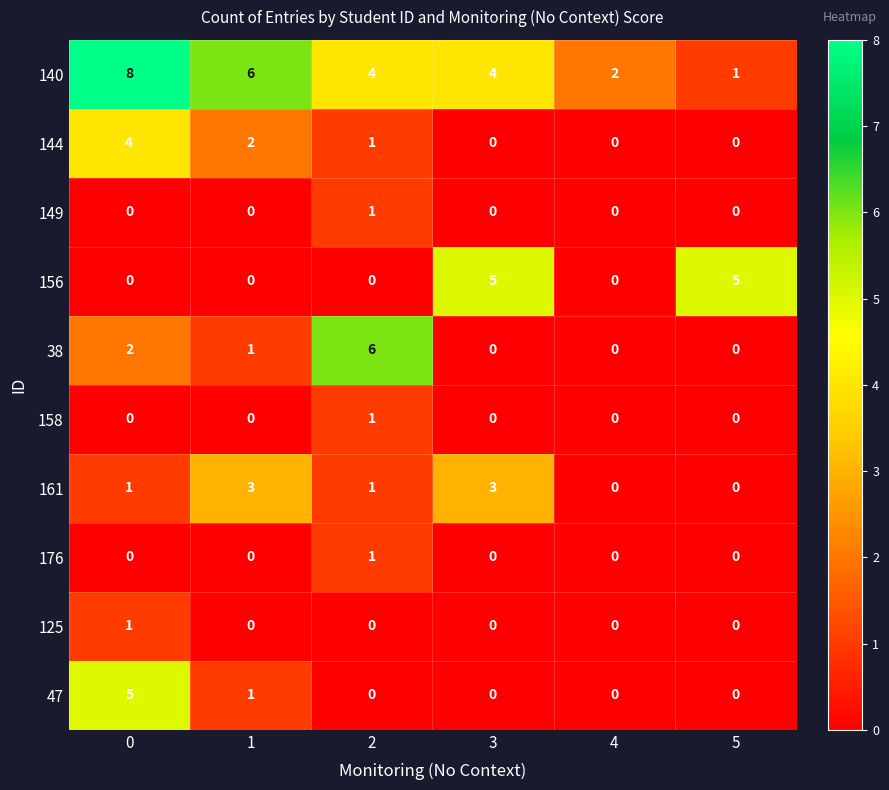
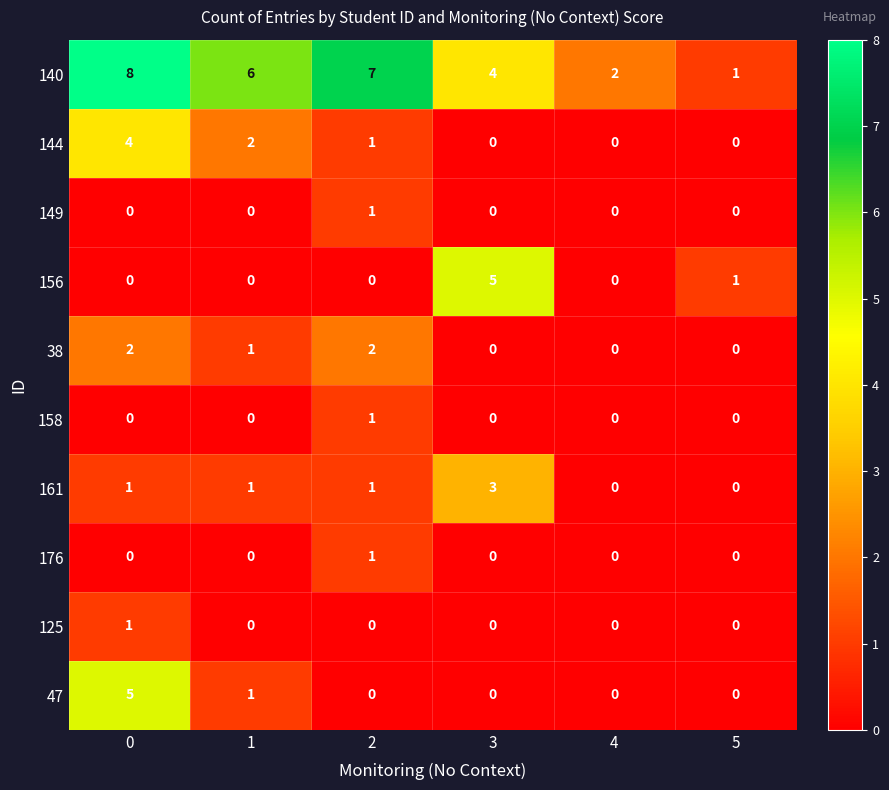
  {
    "140": {
      "0": 8,
      "1": 6,
-     "2": 4,
+     "2": 7,
      "3": 4,
      "4": 2,
      "5": 1
    },
    "144": {
      "0": 4,
      "1": 2,
      "2": 1,
      "3": 0,
      "4": 0,
      "5": 0
    },
    "149": {
      "0": 0,
      "1": 0,
      "2": 1,
      "3": 0,
      "4": 0,
      "5": 0
    },
    "156": {
      "0": 0,
      "1": 0,
      "2": 0,
      "3": 5,
      "4": 0,
-     "5": 5
+     "5": 1
    },
    "38": {
      "0": 2,
      "1": 1,
-     "2": 6,
+     "2": 2,
      "3": 0,
      "4": 0,
      "5": 0
    },
    "158": {
      "0": 0,
      "1": 0,
      "2": 1,
      "3": 0,
      "4": 0,
      "5": 0
    },
    "161": {
      "0": 1,
-     "1": 3,
+     "1": 1,
      "2": 1,
      "3": 3,
      "4": 0,
      "5": 0
    },
    "176": {
      "0": 0,
      "1": 0,
      "2": 1,
      "3": 0,
      "4": 0,
      "5": 0
    },
    "125": {
      "0": 1,
      "1": 0,
      "2": 0,
      "3": 0,
      "4": 0,
      "5": 0
    },
    "47": {
      "0": 5,
      "1": 1,
      "2": 0,
      "3": 0,
      "4": 0,
      "5": 0
    }
  }
